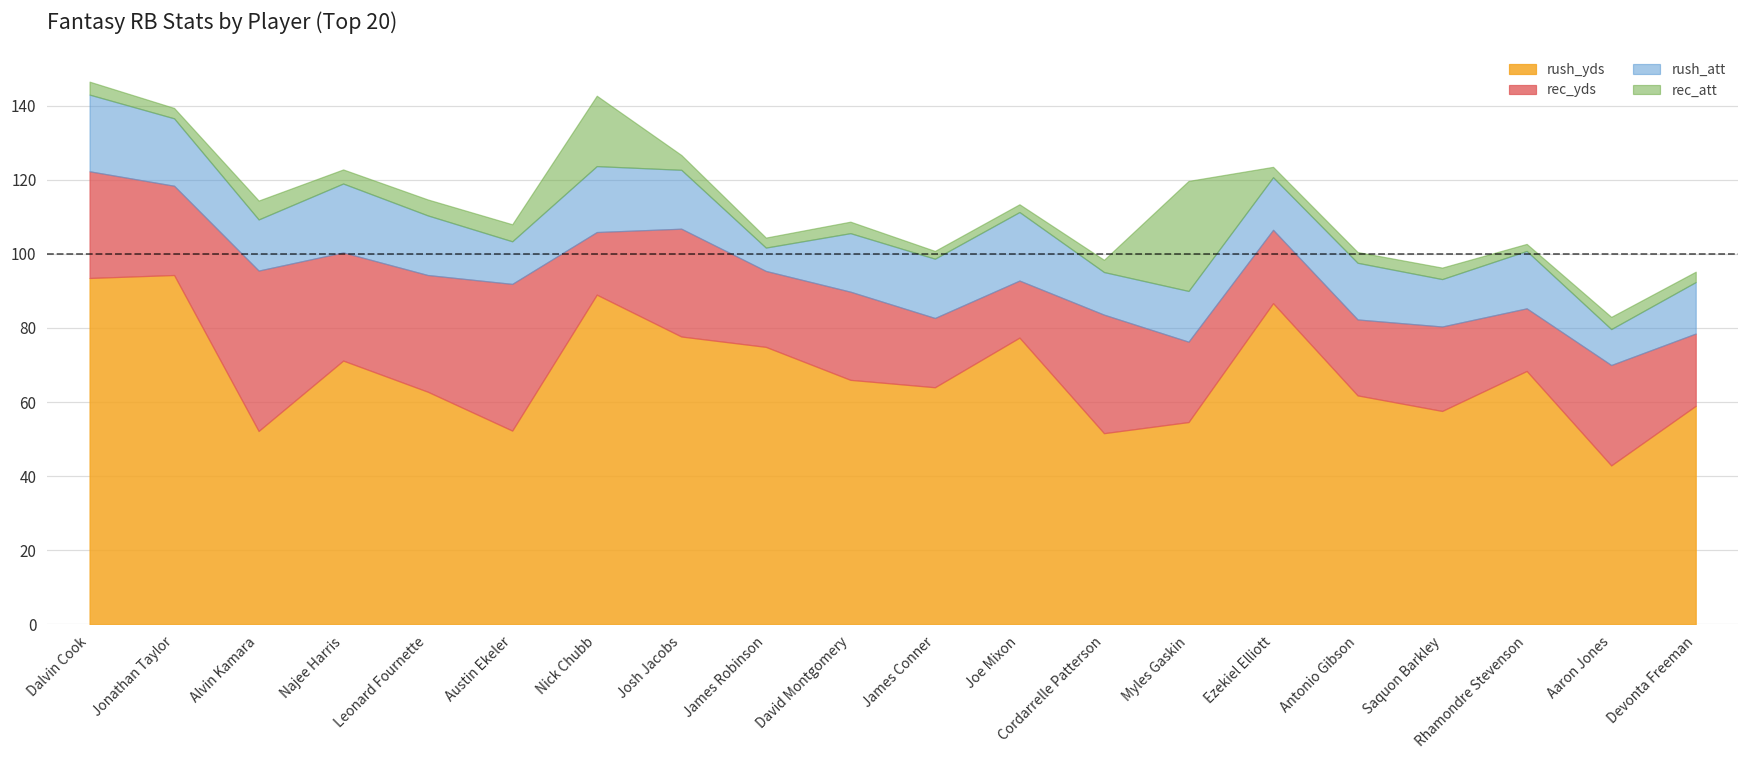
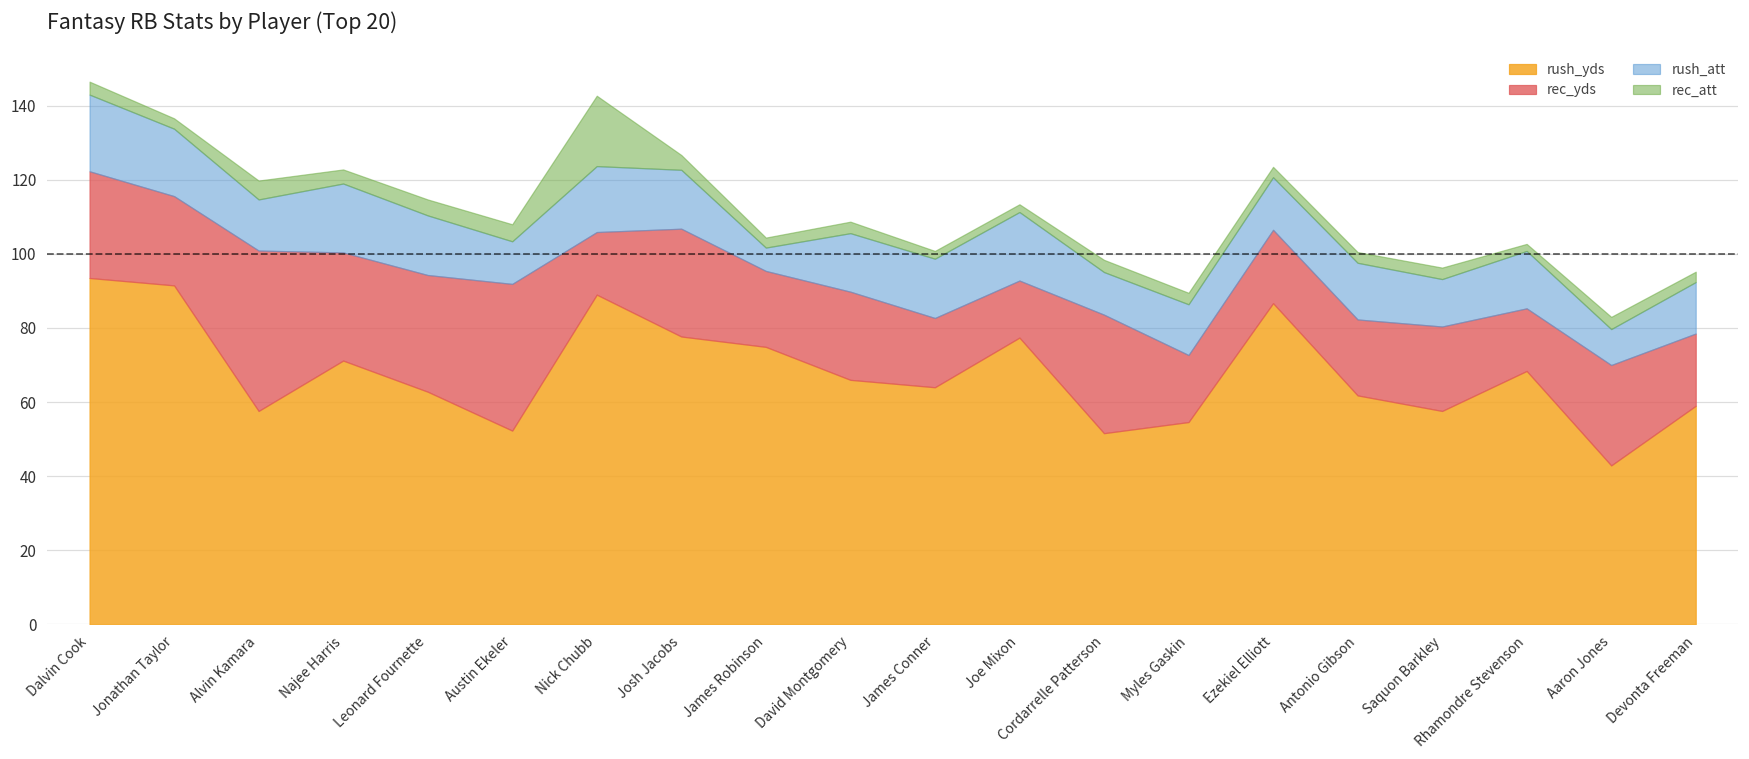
  {
    "rush_yds": {
      "Dalvin Cook": 94,
-     "Jonathan Taylor": 94,
-     "Alvin Kamara": 52,
+     "Jonathan Taylor": 92,
+     "Alvin Kamara": 58,
      "Najee Harris": 71,
      "Leonard Fournette": 63,
      "Austin Ekeler": 52,
      "Nick Chubb": 89,
      "Josh Jacobs": 78,
      "James Robinson": 75,
      "David Montgomery": 66,
      "James Conner": 64,
      "Joe Mixon": 77,
      "Cordarrelle Patterson": 52,
      "Myles Gaskin": 55,
      "Ezekiel Elliott": 87,
      "Antonio Gibson": 62,
      "Saquon Barkley": 58,
      "Rhamondre Stevenson": 68,
      "Aaron Jones": 43,
      "Devonta Freeman": 59
    },
    "rec_yds": {
      "Dalvin Cook": 29,
      "Jonathan Taylor": 24,
      "Alvin Kamara": 43,
      "Najee Harris": 29,
      "Leonard Fournette": 32,
      "Austin Ekeler": 40,
      "Nick Chubb": 17,
      "Josh Jacobs": 29,
      "James Robinson": 21,
      "David Montgomery": 24,
      "James Conner": 19,
      "Joe Mixon": 15,
      "Cordarrelle Patterson": 32,
-     "Myles Gaskin": 22,
+     "Myles Gaskin": 18,
      "Ezekiel Elliott": 20,
      "Antonio Gibson": 21,
      "Saquon Barkley": 23,
      "Rhamondre Stevenson": 17,
      "Aaron Jones": 27,
      "Devonta Freeman": 20
    },
    "rush_att": {
      "Dalvin Cook": 21,
      "Jonathan Taylor": 18,
      "Alvin Kamara": 14,
      "Najee Harris": 19,
      "Leonard Fournette": 16,
      "Austin Ekeler": 12,
      "Nick Chubb": 18,
      "Josh Jacobs": 16,
      "James Robinson": 6,
      "David Montgomery": 16,
      "James Conner": 16,
      "Joe Mixon": 19,
      "Cordarrelle Patterson": 12,
      "Myles Gaskin": 14,
      "Ezekiel Elliott": 14,
      "Antonio Gibson": 15,
      "Saquon Barkley": 13,
      "Rhamondre Stevenson": 16,
      "Aaron Jones": 10,
      "Devonta Freeman": 14
    },
    "rec_att": {
      "Dalvin Cook": 4,
      "Jonathan Taylor": 3,
      "Alvin Kamara": 5,
      "Najee Harris": 4,
      "Leonard Fournette": 4,
      "Austin Ekeler": 5,
      "Nick Chubb": 19,
      "Josh Jacobs": 4,
      "James Robinson": 3,
      "David Montgomery": 3,
      "James Conner": 2,
      "Joe Mixon": 2,
      "Cordarrelle Patterson": 3,
-     "Myles Gaskin": 30,
+     "Myles Gaskin": 3,
      "Ezekiel Elliott": 3,
      "Antonio Gibson": 3,
      "Saquon Barkley": 3,
      "Rhamondre Stevenson": 2,
      "Aaron Jones": 3,
      "Devonta Freeman": 3
    }
  }
